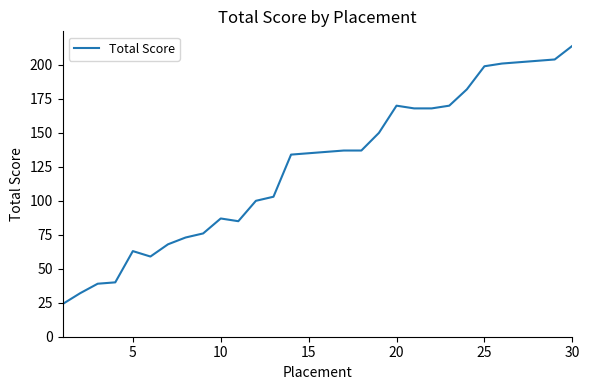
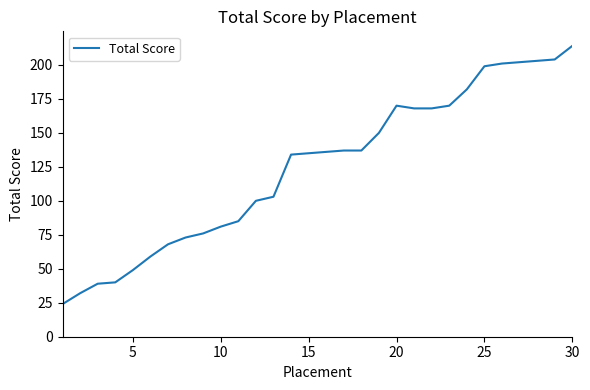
  {
-   "5": 63,
-   "10": 87,
+   "5": 49,
+   "10": 81,
    "15": 135,
    "20": 170,
    "25": 199,
    "30": 214
  }
